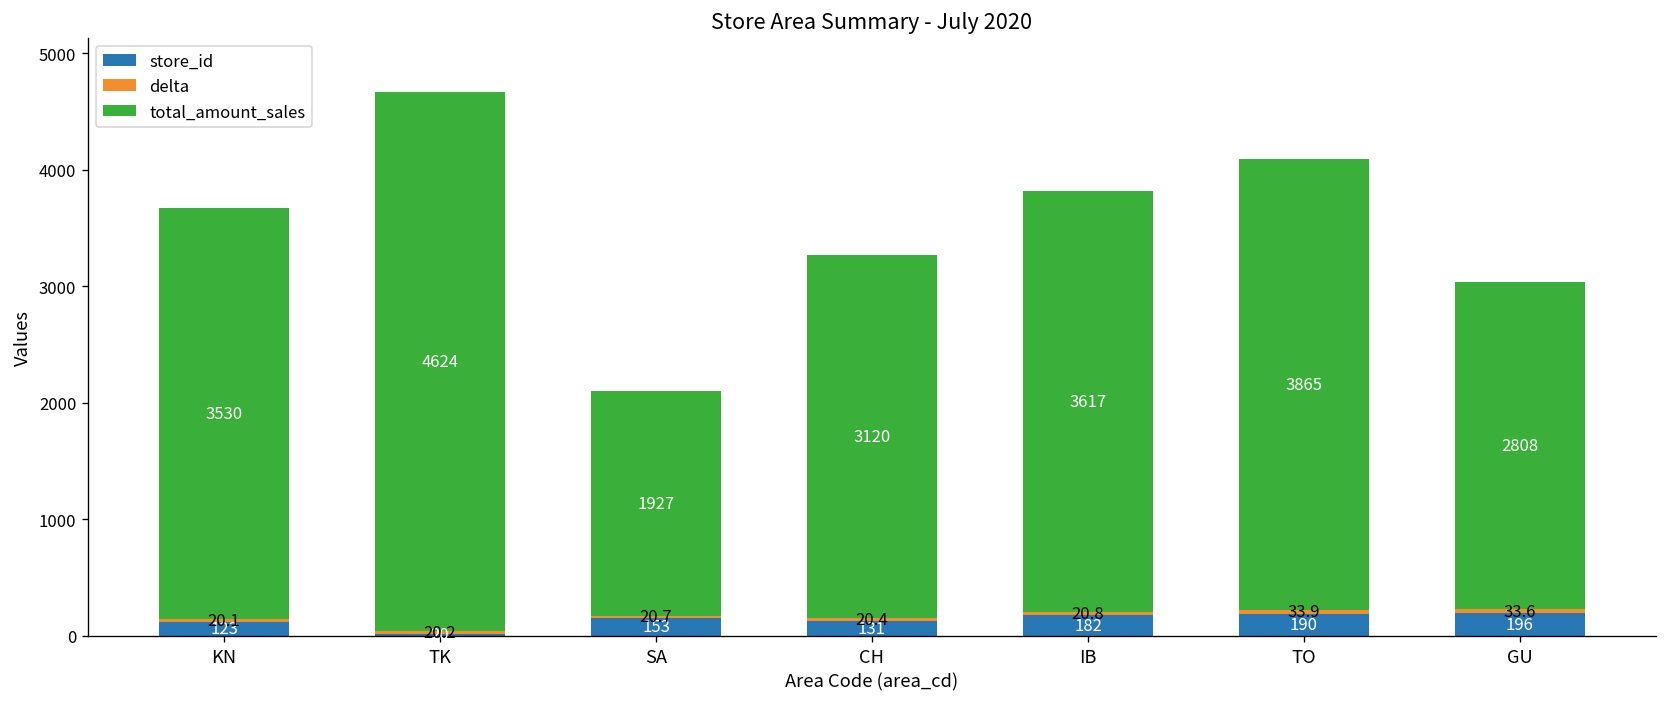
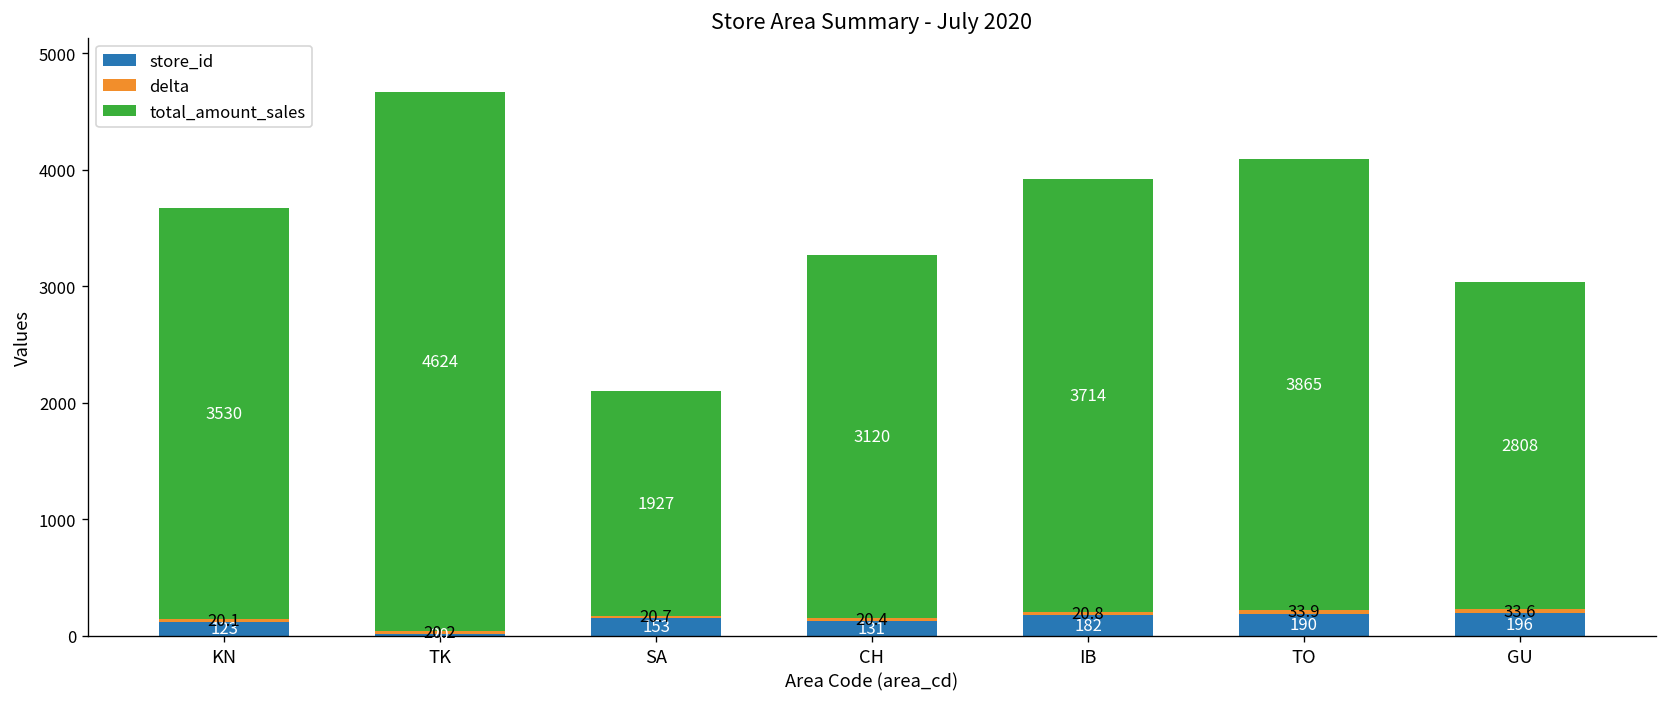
  {
    "total_amount_sales": {
      "KN": 3530,
      "TK": 4624,
      "SA": 1927,
      "CH": 3120,
-     "IB": 3617,
+     "IB": 3714,
      "TO": 3865,
      "GU": 2808
    }
  }
